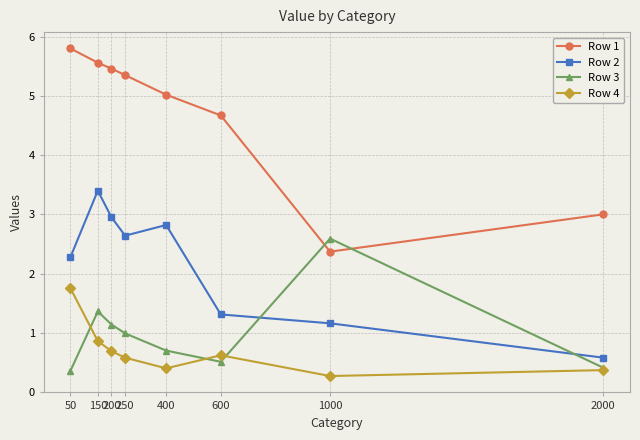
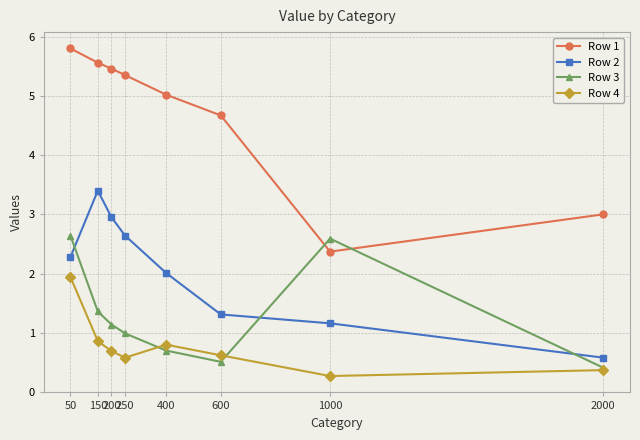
  {
    "Row 1": {
      "50": 5.8,
      "400": 5.0,
      "600": 4.7,
      "1000": 2.4,
      "2000": 3.0
    },
    "Row 2": {
      "50": 2.3,
-     "400": 2.8,
+     "400": 2.0,
      "600": 1.3,
      "1000": 1.2,
      "2000": 0.6
    },
    "Row 3": {
-     "50": 0.4,
+     "50": 2.6,
      "400": 0.7,
      "600": 0.5,
      "1000": 2.6
    },
    "Row 4": {
-     "50": 1.8,
-     "400": 0.4,
+     "50": 1.9,
+     "400": 0.8,
      "600": 0.6,
      "1000": 0.3
    }
  }
